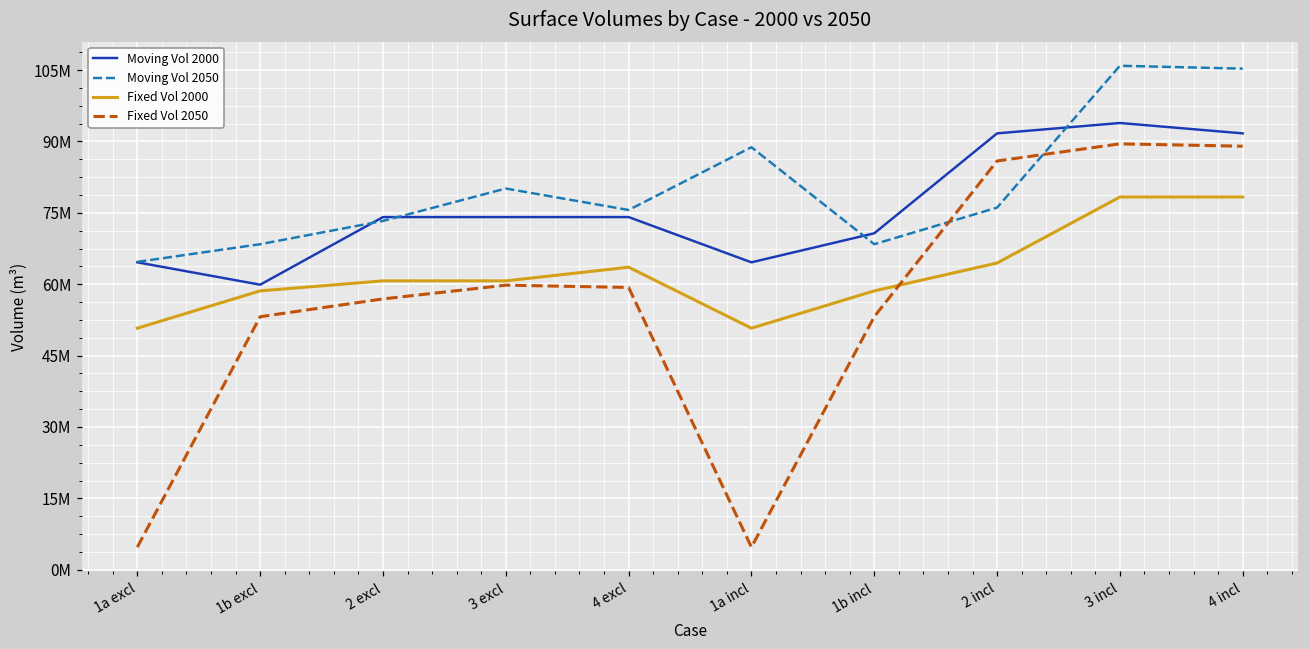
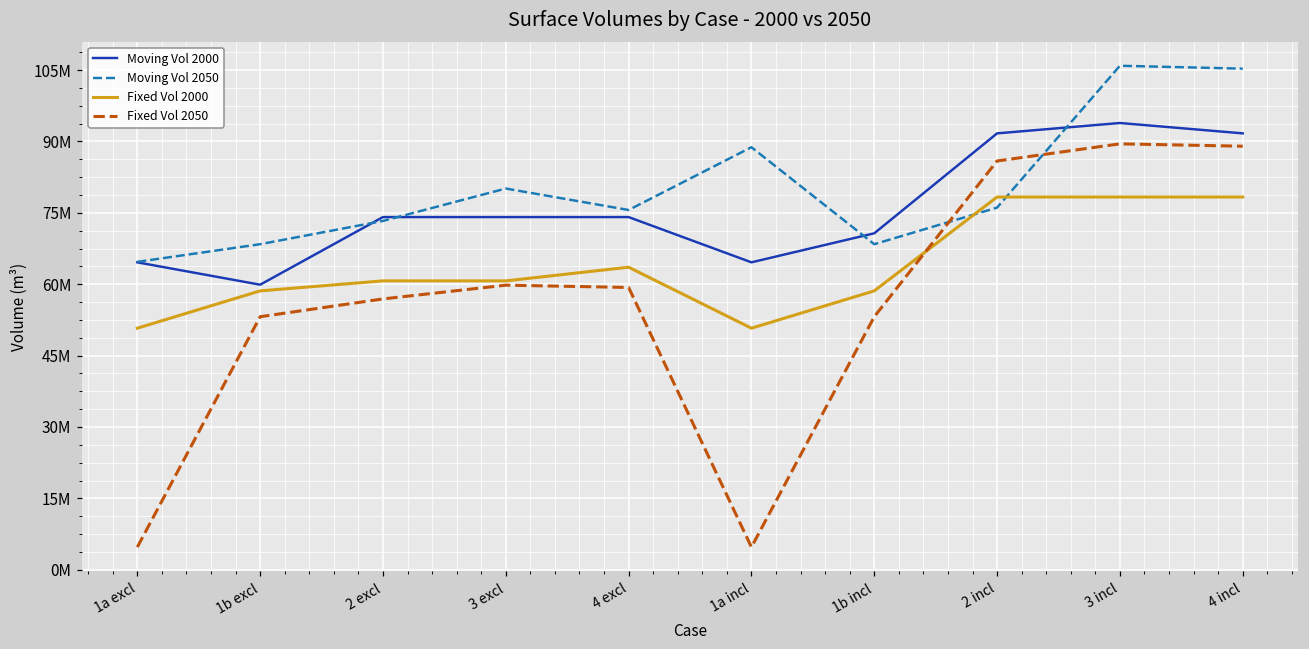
  {
    "Moving Vol 2000": {
      "1b excl": 60000000,
      "2 excl": 74000000,
      "3 excl": 74000000,
      "4 excl": 74000000,
      "1a incl": 65000000,
      "1b incl": 71000000,
      "2 incl": 92000000,
      "3 incl": 94000000,
      "4 incl": 92000000
    },
    "Moving Vol 2050": {
      "1b excl": 68000000,
      "2 excl": 73000000,
      "3 excl": 80000000,
      "4 excl": 76000000,
      "1a incl": 89000000,
      "1b incl": 68000000,
      "2 incl": 76000000,
      "3 incl": 106000000,
      "4 incl": 105000000
    },
    "Fixed Vol 2000": {
      "1a excl": 51000000,
      "1b excl": 59000000,
      "2 excl": 61000000,
      "3 excl": 61000000,
      "4 excl": 64000000,
      "1a incl": 51000000,
      "1b incl": 59000000,
-     "2 incl": 64000000,
+     "2 incl": 78000000,
      "3 incl": 78000000,
      "4 incl": 78000000
    },
    "Fixed Vol 2050": {
      "1a excl": 5000000,
      "1b excl": 53000000,
      "2 excl": 57000000,
      "3 excl": 60000000,
      "4 excl": 59000000,
      "1a incl": 5000000,
      "1b incl": 53000000,
      "2 incl": 86000000,
      "3 incl": 90000000,
      "4 incl": 89000000
    }
  }
